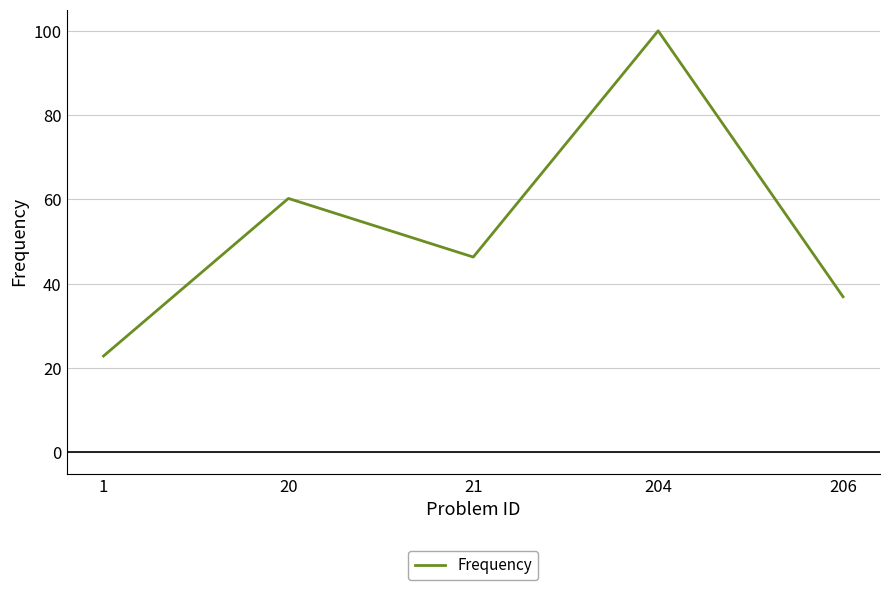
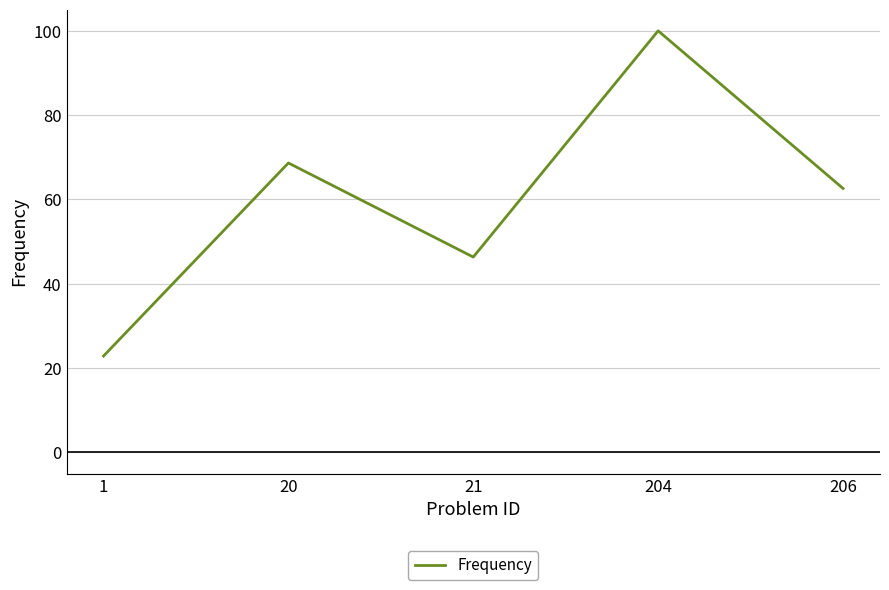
  {
    "1": 23,
-   "20": 60,
+   "20": 69,
    "21": 46,
    "204": 100,
-   "206": 37
+   "206": 63
  }
